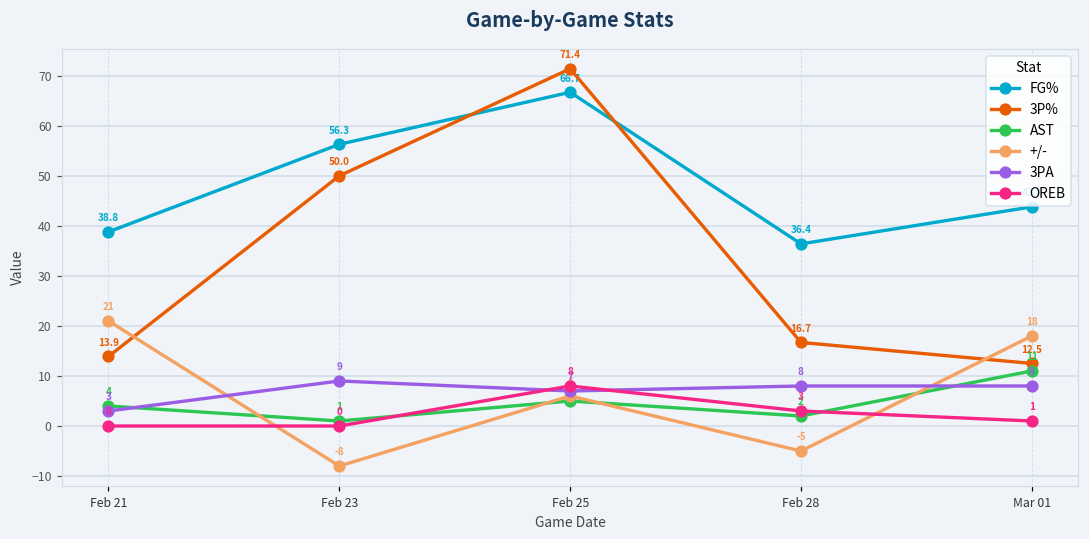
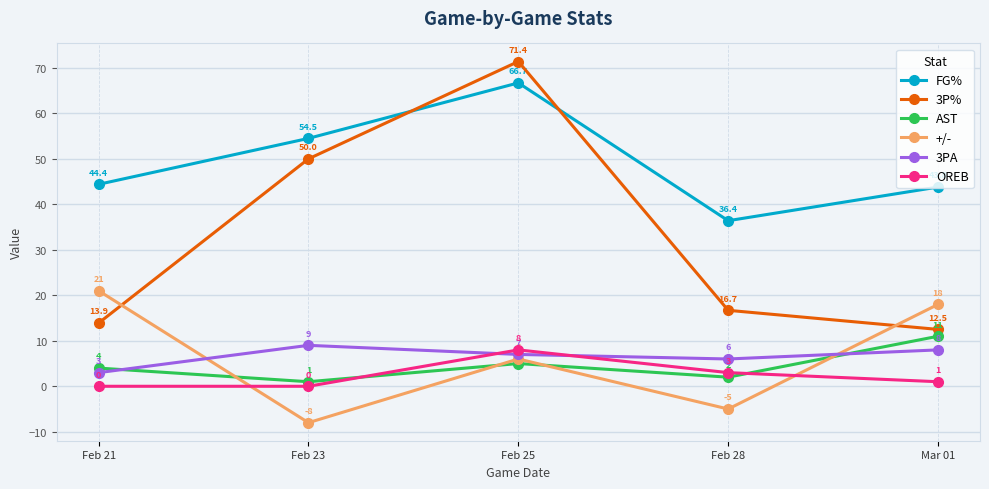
  {
    "FG%": {
-     "Feb 21": 38.8,
-     "Feb 23": 56.3,
+     "Feb 21": 44.4,
+     "Feb 23": 54.5,
      "Feb 25": 66.7,
      "Feb 28": 36.4
    },
    "3P%": {
      "Feb 21": 13.9,
      "Feb 23": 50.0,
      "Feb 25": 71.4,
      "Feb 28": 16.7,
      "Mar 01": 12.5
    },
    "+/-": {
      "Feb 21": 21,
      "Feb 23": -8,
      "Feb 28": -5,
      "Mar 01": 18
    },
    "3PA": {
      "Feb 23": 9,
-     "Feb 28": 8
+     "Feb 28": 6
    },
    "OREB": {
      "Mar 01": 1
    }
  }
